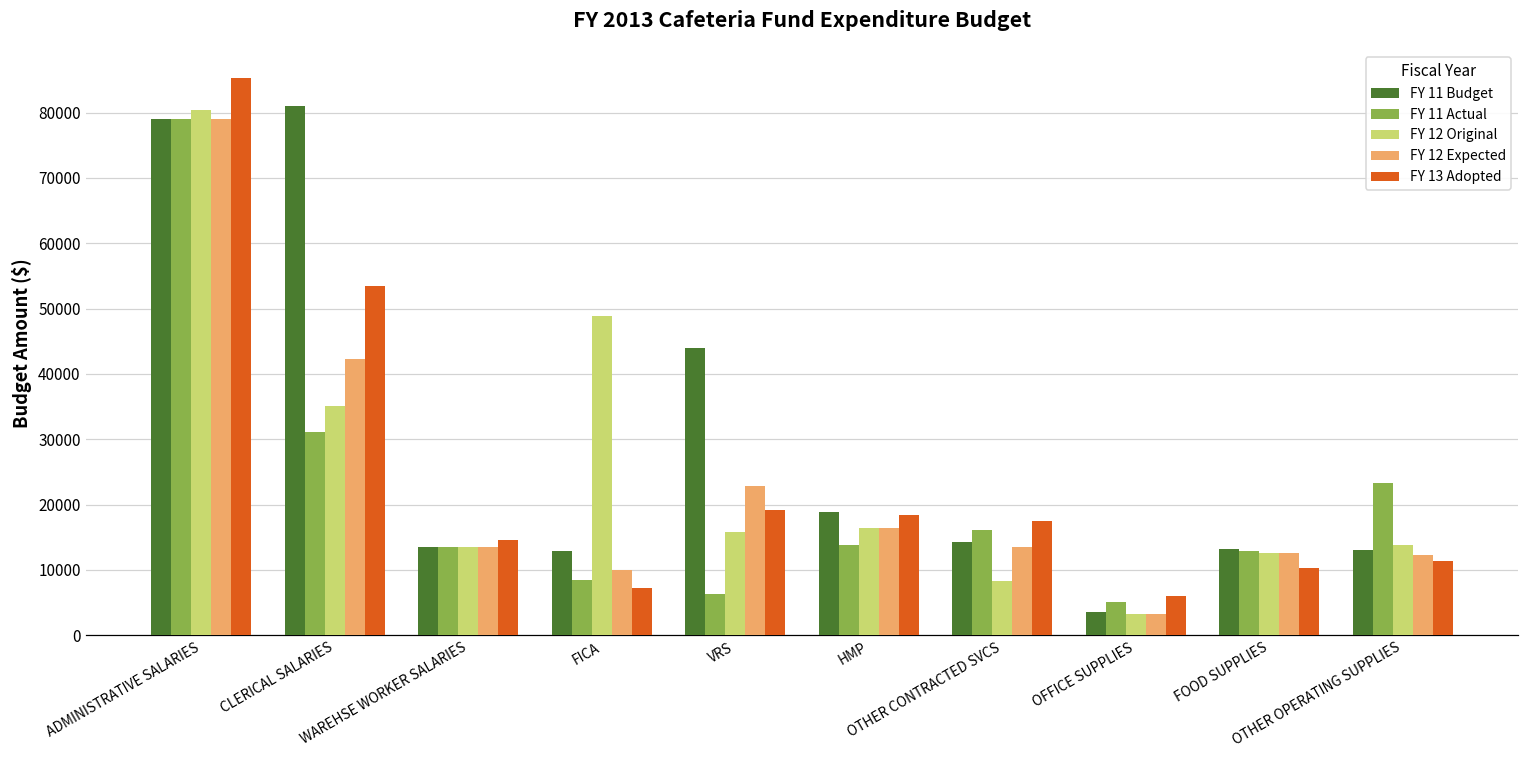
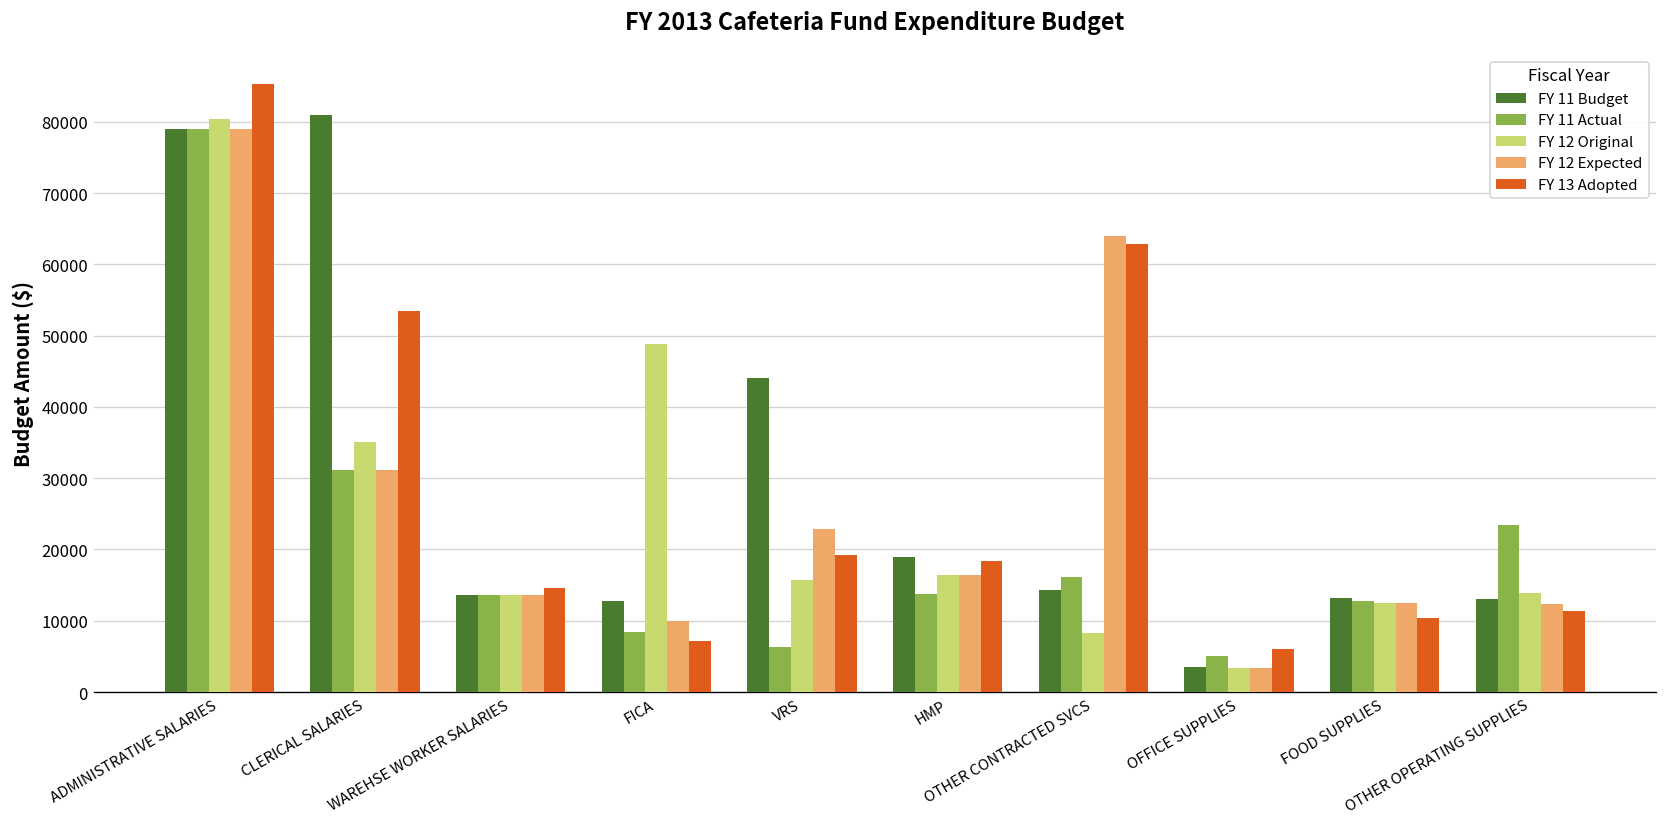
  {
    "FY 11 Budget": {
      "ADMINISTRATIVE SALARIES": 79000,
      "CLERICAL SALARIES": 81000,
      "WAREHSE WORKER SALARIES": 14000,
      "FICA": 13000,
      "VRS": 44000,
      "HMP": 19000,
      "OTHER CONTRACTED SVCS": 14000,
      "OFFICE SUPPLIES": 4000,
      "FOOD SUPPLIES": 13000,
      "OTHER OPERATING SUPPLIES": 13000
    },
    "FY 11 Actual": {
      "ADMINISTRATIVE SALARIES": 79000,
      "CLERICAL SALARIES": 31000,
      "WAREHSE WORKER SALARIES": 14000,
      "FICA": 8000,
      "VRS": 6000,
      "HMP": 14000,
      "OTHER CONTRACTED SVCS": 16000,
      "OFFICE SUPPLIES": 5000,
      "FOOD SUPPLIES": 13000,
      "OTHER OPERATING SUPPLIES": 23000
    },
    "FY 12 Original": {
      "ADMINISTRATIVE SALARIES": 80000,
      "CLERICAL SALARIES": 35000,
      "WAREHSE WORKER SALARIES": 14000,
      "FICA": 49000,
      "VRS": 16000,
      "HMP": 16000,
      "OTHER CONTRACTED SVCS": 8000,
      "OFFICE SUPPLIES": 3000,
      "FOOD SUPPLIES": 13000,
      "OTHER OPERATING SUPPLIES": 14000
    },
    "FY 12 Expected": {
      "ADMINISTRATIVE SALARIES": 79000,
-     "CLERICAL SALARIES": 42000,
+     "CLERICAL SALARIES": 31000,
      "WAREHSE WORKER SALARIES": 14000,
      "FICA": 10000,
      "VRS": 23000,
      "HMP": 16000,
-     "OTHER CONTRACTED SVCS": 14000,
+     "OTHER CONTRACTED SVCS": 64000,
      "OFFICE SUPPLIES": 3000,
      "FOOD SUPPLIES": 13000,
      "OTHER OPERATING SUPPLIES": 12000
    },
    "FY 13 Adopted": {
      "ADMINISTRATIVE SALARIES": 85000,
      "CLERICAL SALARIES": 53000,
      "WAREHSE WORKER SALARIES": 15000,
      "FICA": 7000,
      "VRS": 19000,
      "HMP": 18000,
-     "OTHER CONTRACTED SVCS": 18000,
+     "OTHER CONTRACTED SVCS": 63000,
      "OFFICE SUPPLIES": 6000,
      "FOOD SUPPLIES": 10000,
      "OTHER OPERATING SUPPLIES": 11000
    }
  }
